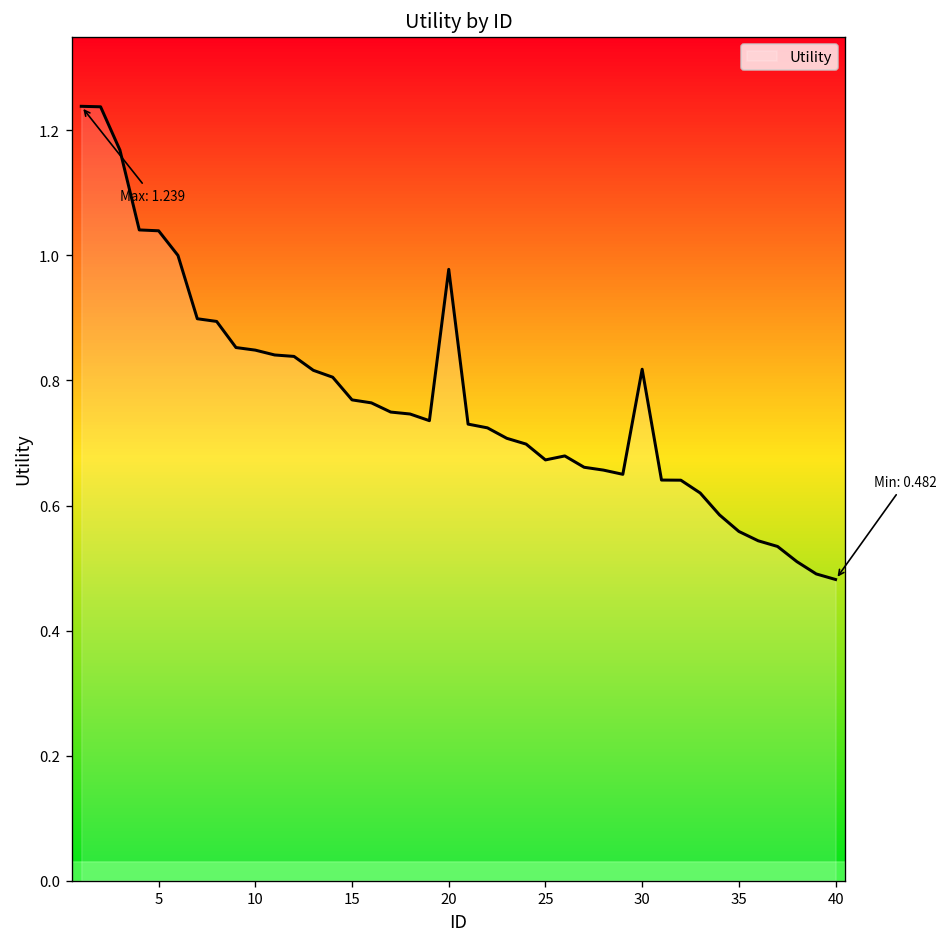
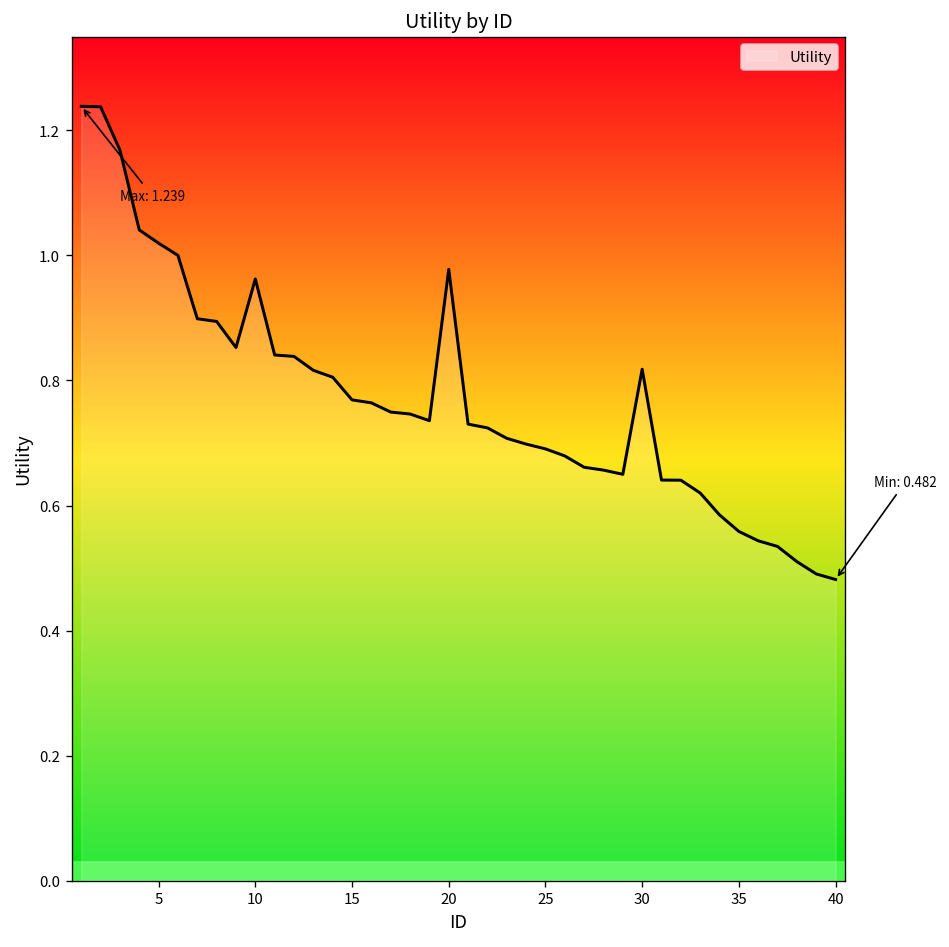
  {
-   "5": 1.04,
-   "10": 0.85,
+   "5": 1.02,
+   "10": 0.96,
    "15": 0.77,
    "20": 0.98,
-   "25": 0.67,
+   "25": 0.69,
    "30": 0.82,
    "35": 0.56
  }
